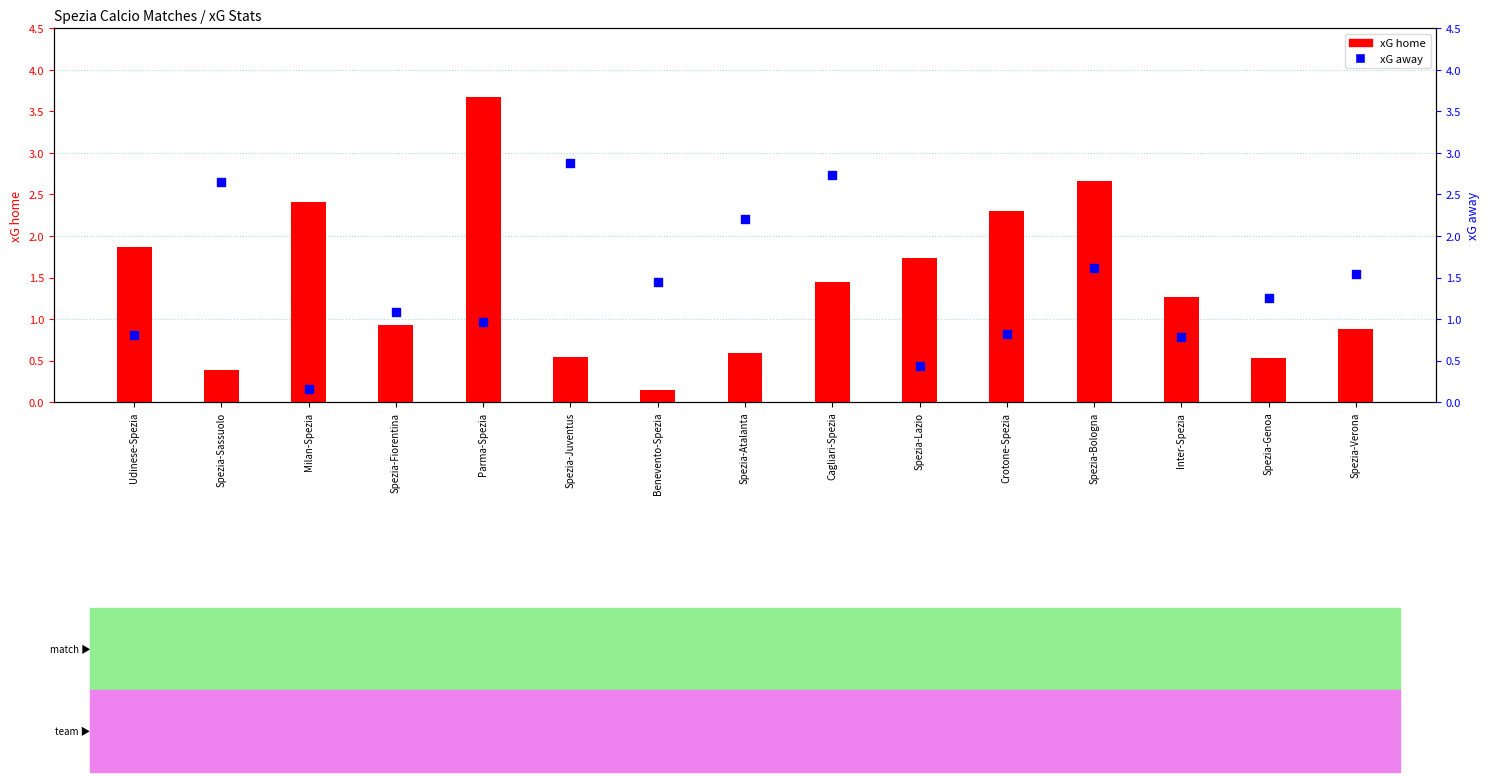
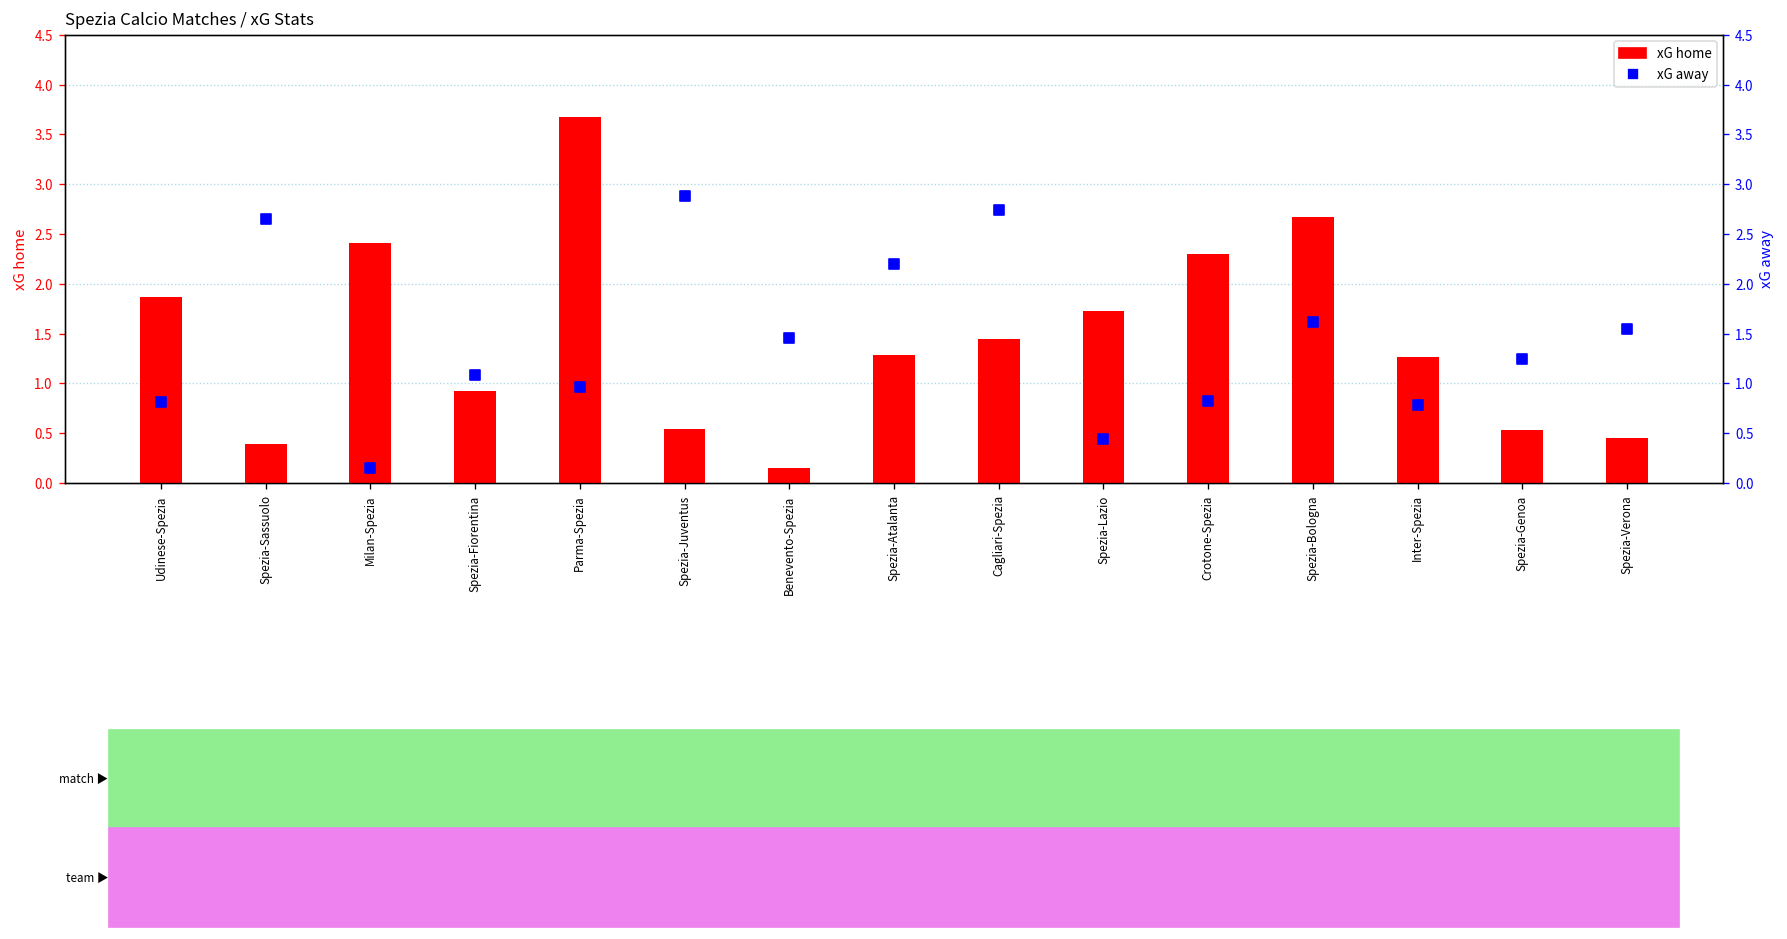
  {
    "xG home": {
      "Udinese-Spezia": 1.9,
      "Spezia-Sassuolo": 0.4,
      "Milan-Spezia": 2.4,
      "Spezia-Fiorentina": 0.9,
      "Parma-Spezia": 3.7,
      "Spezia-Juventus": 0.5,
      "Benevento-Spezia": 0.1,
-     "Spezia-Atalanta": 0.6,
+     "Spezia-Atalanta": 1.3,
      "Cagliari-Spezia": 1.4,
      "Spezia-Lazio": 1.7,
      "Crotone-Spezia": 2.3,
      "Spezia-Bologna": 2.7,
      "Inter-Spezia": 1.3,
      "Spezia-Genoa": 0.5,
-     "Spezia-Verona": 0.9
+     "Spezia-Verona": 0.5
    }
  }
